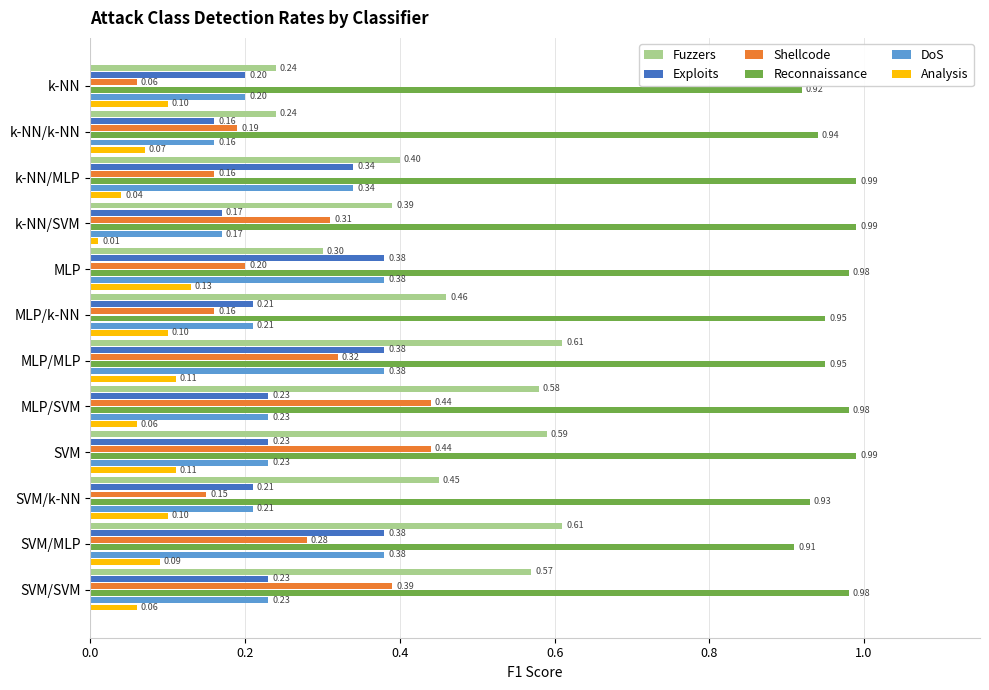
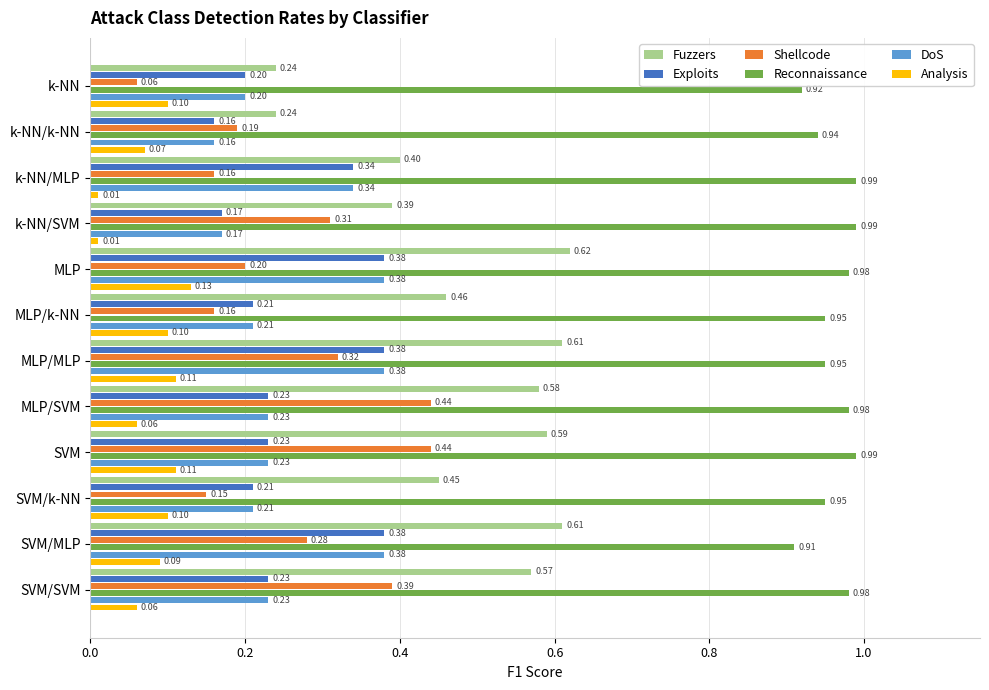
  {
    "Fuzzers": {
      "k-NN": 0.24,
      "k-NN/k-NN": 0.24,
      "k-NN/MLP": 0.40,
      "k-NN/SVM": 0.39,
-     "MLP": 0.30,
+     "MLP": 0.62,
      "MLP/k-NN": 0.46,
      "MLP/MLP": 0.61,
      "MLP/SVM": 0.58,
      "SVM": 0.59,
      "SVM/k-NN": 0.45,
      "SVM/MLP": 0.61,
      "SVM/SVM": 0.57
    },
    "Shellcode": {
      "k-NN": 0.06,
      "k-NN/k-NN": 0.19,
      "k-NN/MLP": 0.16,
      "k-NN/SVM": 0.31,
      "MLP": 0.20,
      "MLP/k-NN": 0.16,
      "MLP/MLP": 0.32,
      "MLP/SVM": 0.44,
      "SVM": 0.44,
      "SVM/k-NN": 0.15,
      "SVM/MLP": 0.28,
      "SVM/SVM": 0.39
    },
    "Reconnaissance": {
      "k-NN/k-NN": 0.94,
      "k-NN/MLP": 0.99,
      "k-NN/SVM": 0.99,
      "MLP": 0.98,
      "MLP/k-NN": 0.95,
      "MLP/MLP": 0.95,
      "MLP/SVM": 0.98,
      "SVM": 0.99,
-     "SVM/k-NN": 0.93,
+     "SVM/k-NN": 0.95,
      "SVM/MLP": 0.91,
      "SVM/SVM": 0.98
    },
    "Analysis": {
      "k-NN": 0.10,
      "k-NN/k-NN": 0.07,
-     "k-NN/MLP": 0.04,
+     "k-NN/MLP": 0.01,
      "k-NN/SVM": 0.01,
      "MLP": 0.13,
      "MLP/k-NN": 0.10,
      "MLP/MLP": 0.11,
      "MLP/SVM": 0.06,
      "SVM": 0.11,
      "SVM/k-NN": 0.10,
      "SVM/MLP": 0.09,
      "SVM/SVM": 0.06
    }
  }
